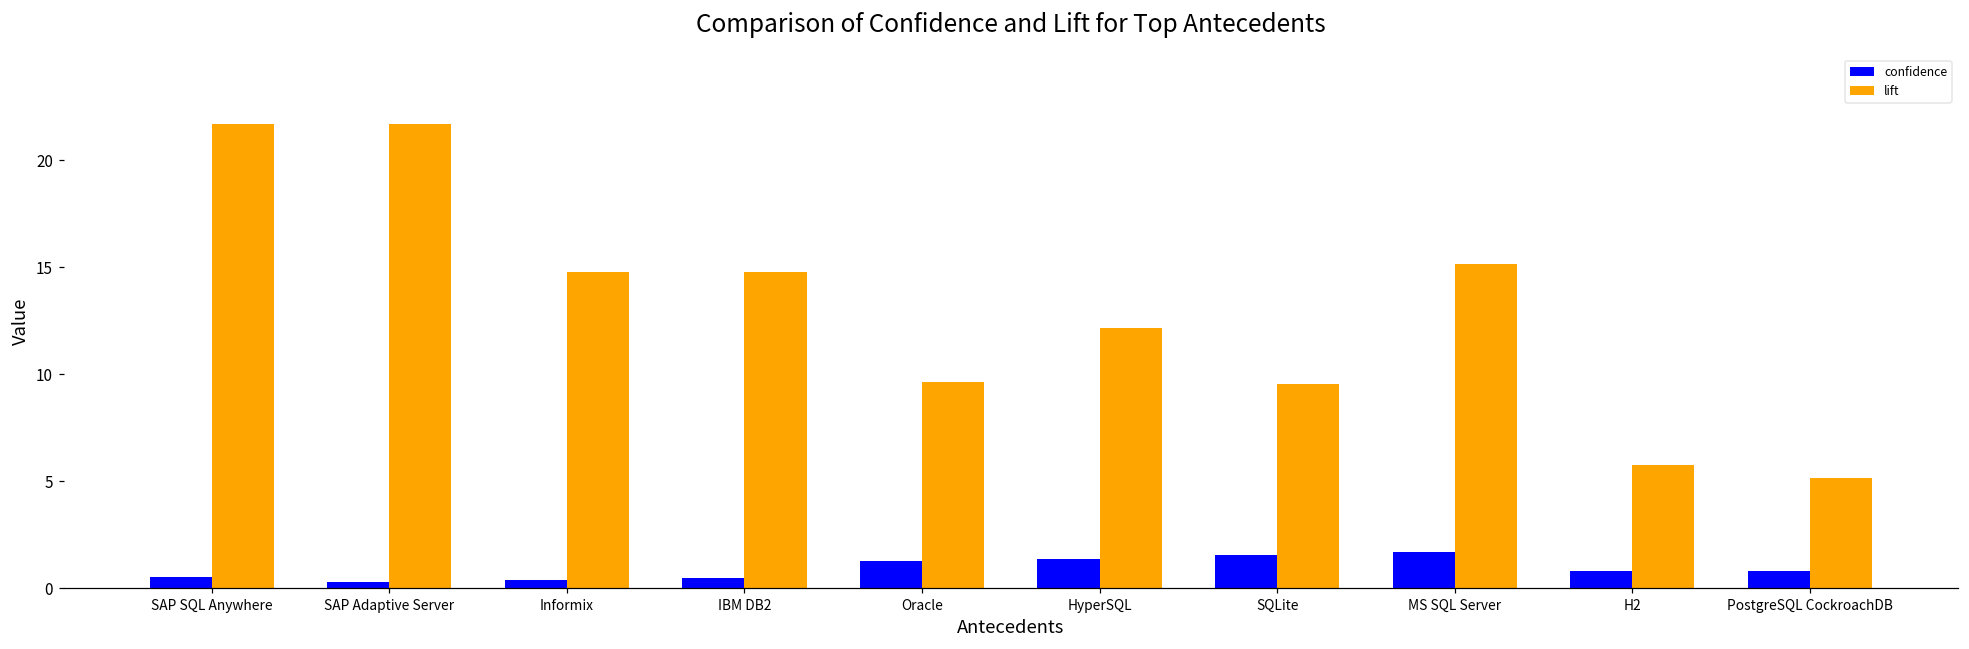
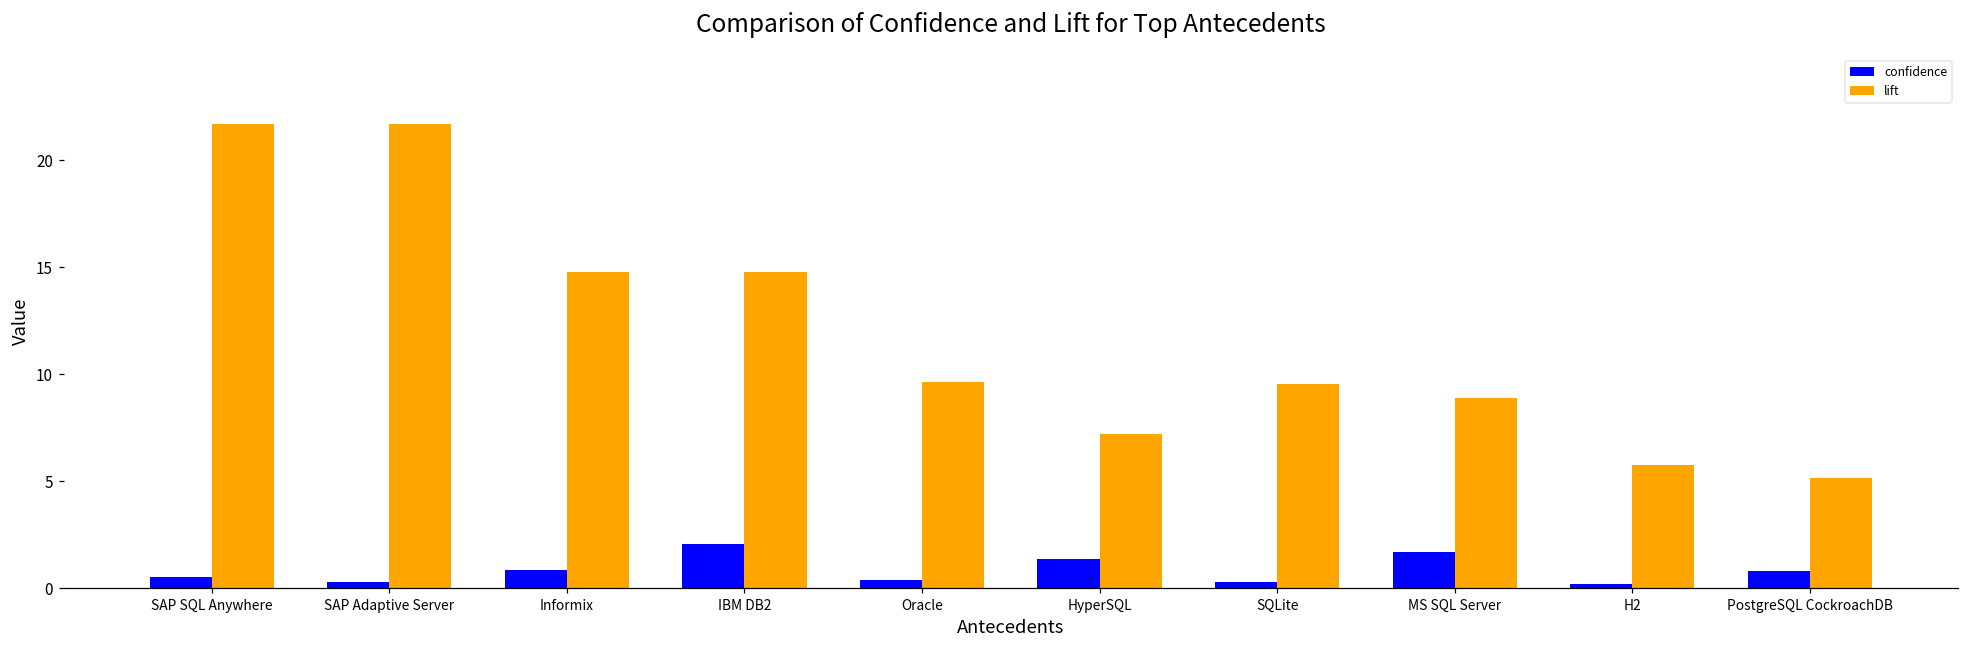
  {
    "confidence": {
      "SAP SQL Anywhere": 0.5,
      "SAP Adaptive Server": 0.3,
-     "Informix": 0.4,
-     "IBM DB2": 0.5,
-     "Oracle": 1.3,
+     "Informix": 0.8,
+     "IBM DB2": 2.1,
+     "Oracle": 0.4,
      "HyperSQL": 1.4,
-     "SQLite": 1.6,
+     "SQLite": 0.3,
      "MS SQL Server": 1.7,
-     "H2": 0.8,
+     "H2": 0.2,
      "PostgreSQL CockroachDB": 0.8
    },
    "lift": {
      "SAP SQL Anywhere": 21.7,
      "SAP Adaptive Server": 21.7,
      "Informix": 14.8,
      "IBM DB2": 14.8,
      "Oracle": 9.6,
-     "HyperSQL": 12.2,
+     "HyperSQL": 7.2,
      "SQLite": 9.6,
-     "MS SQL Server": 15.1,
+     "MS SQL Server": 8.9,
      "H2": 5.7,
      "PostgreSQL CockroachDB": 5.1
    }
  }
